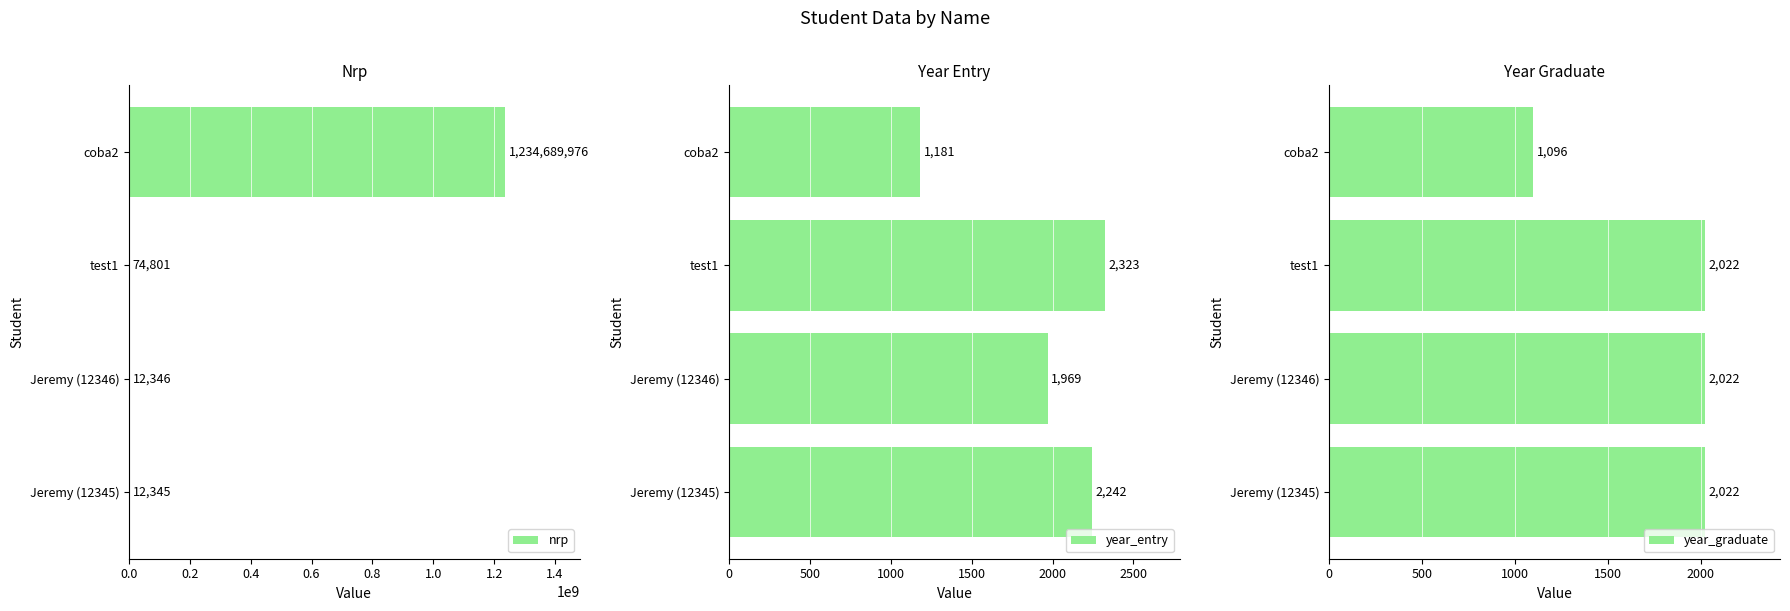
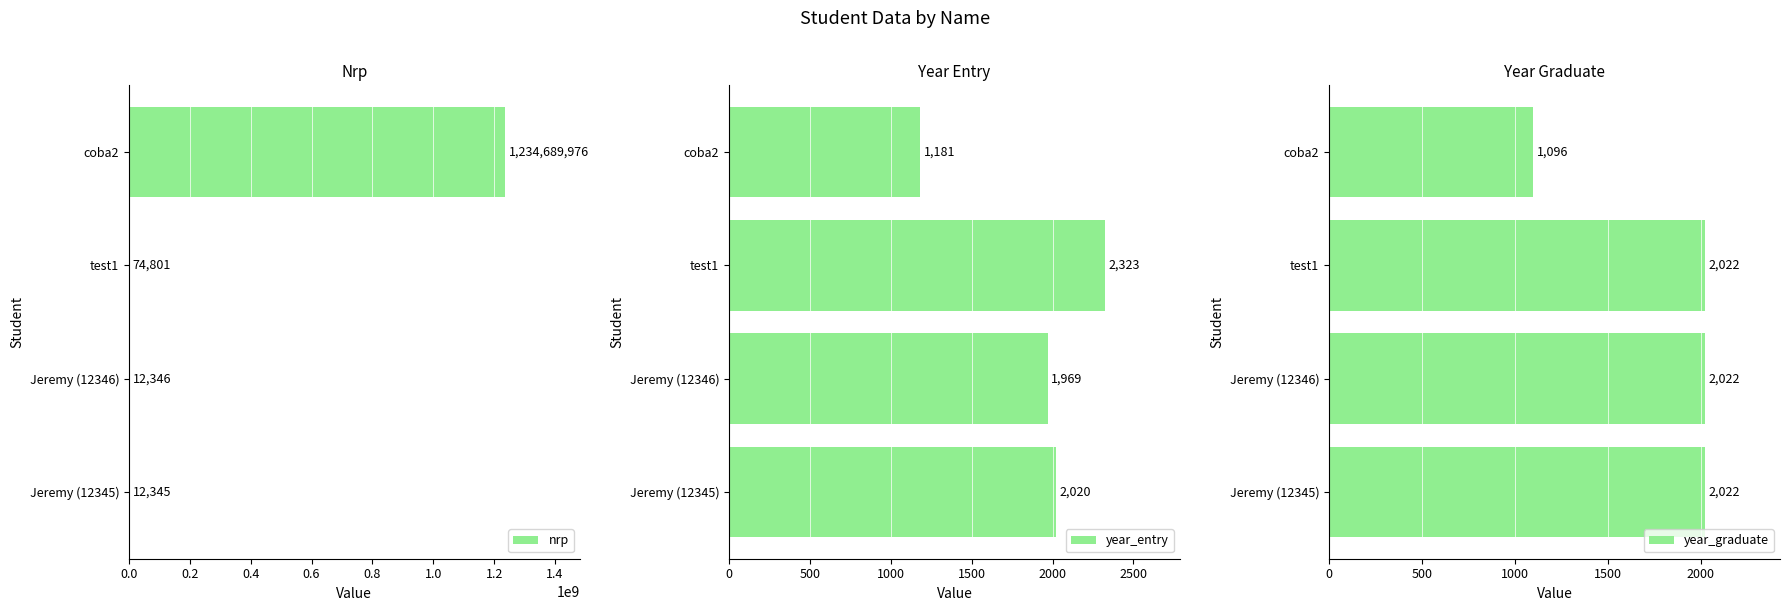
  {
    "Nrp": {
      "coba2": "1,234,689,976",
      "test1": "74,801",
      "Jeremy (12346)": "12,346",
      "Jeremy (12345)": "12,345"
    },
    "Year Entry": {
      "coba2": "1,181",
      "test1": "2,323",
      "Jeremy (12346)": "1,969",
-     "Jeremy (12345)": "2,242"
+     "Jeremy (12345)": "2,020"
    },
    "Year Graduate": {
      "coba2": "1,096",
      "test1": "2,022",
      "Jeremy (12346)": "2,022",
      "Jeremy (12345)": "2,022"
    }
  }
